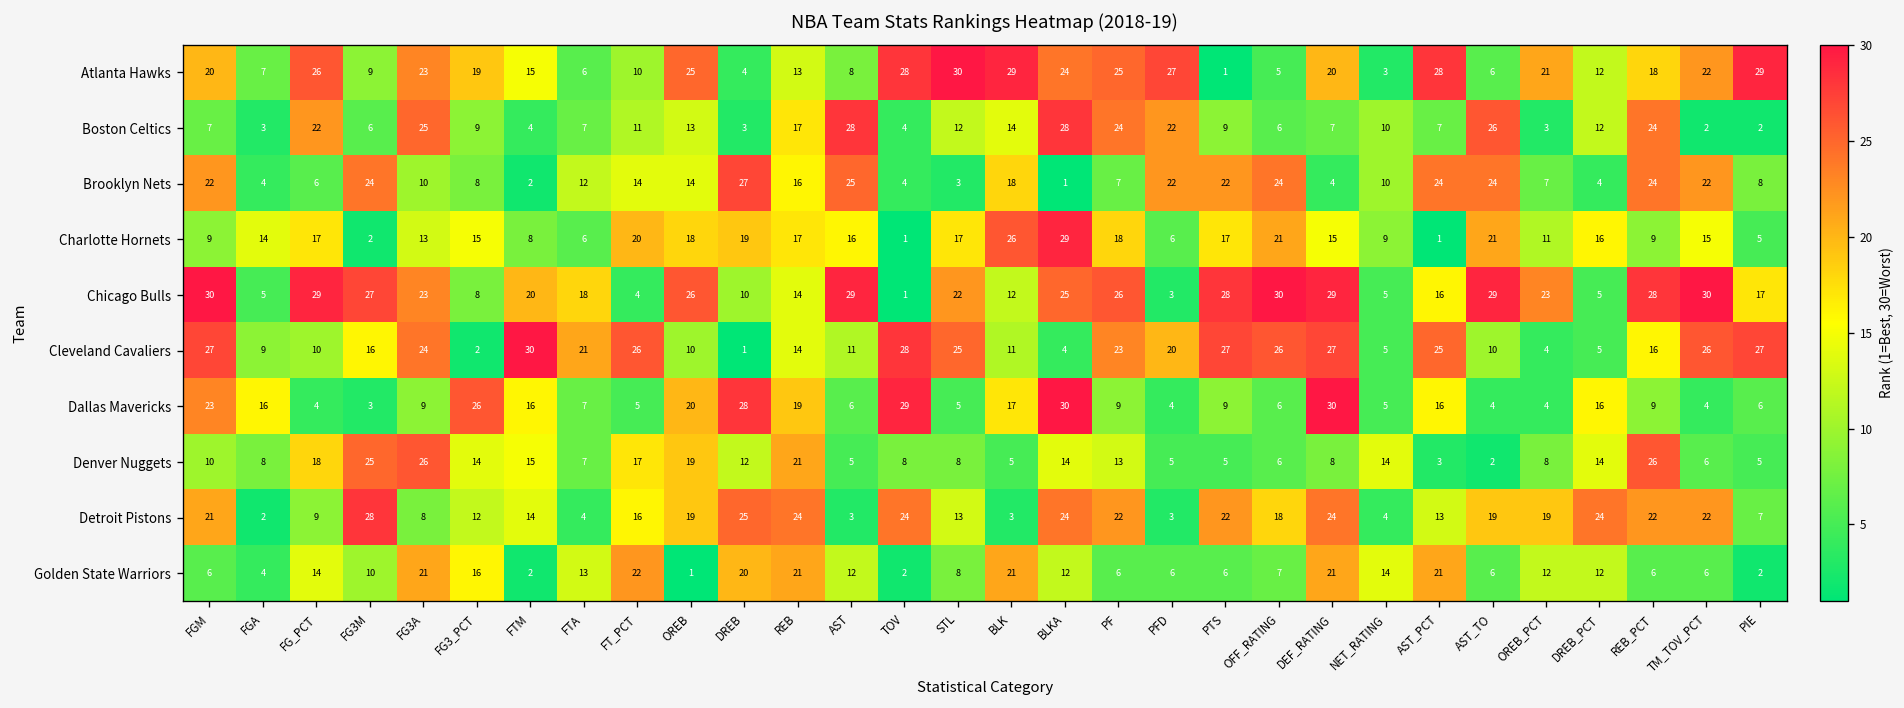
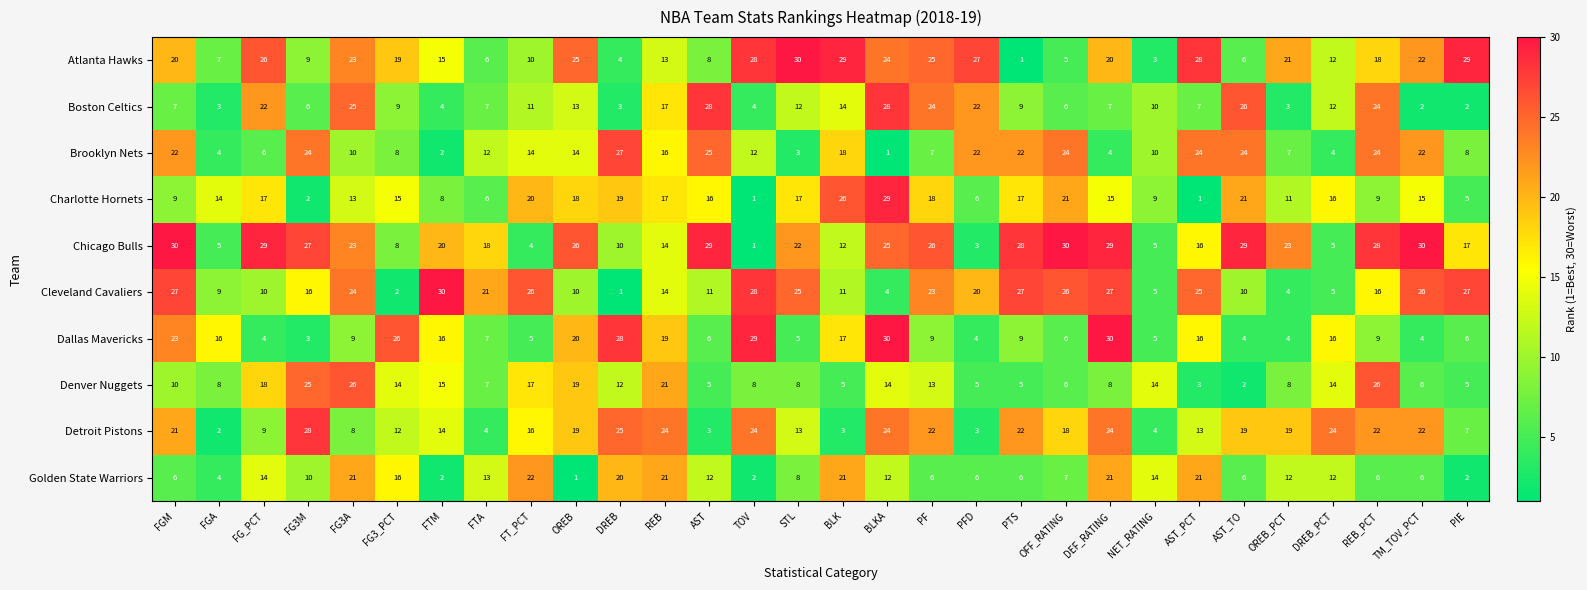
  {
    "Brooklyn Nets": {
      "FGM": 22,
      "FGA": 4,
      "FG_PCT": 6,
      "FG3M": 24,
      "FG3A": 10,
      "FG3_PCT": 8,
      "FTM": 2,
      "FTA": 12,
      "FT_PCT": 14,
      "OREB": 14,
      "DREB": 27,
      "REB": 16,
      "AST": 25,
-     "TOV": 4,
+     "TOV": 12,
      "STL": 3,
      "BLK": 18,
      "BLKA": 1,
      "PF": 7,
      "PFD": 22,
      "PTS": 22,
      "OFF_RATING": 24,
      "DEF_RATING": 4,
      "NET_RATING": 10,
      "AST_PCT": 24,
      "AST_TO": 24,
      "OREB_PCT": 7,
      "DREB_PCT": 4,
      "REB_PCT": 24,
      "TM_TOV_PCT": 22,
      "PIE": 8
    }
  }
